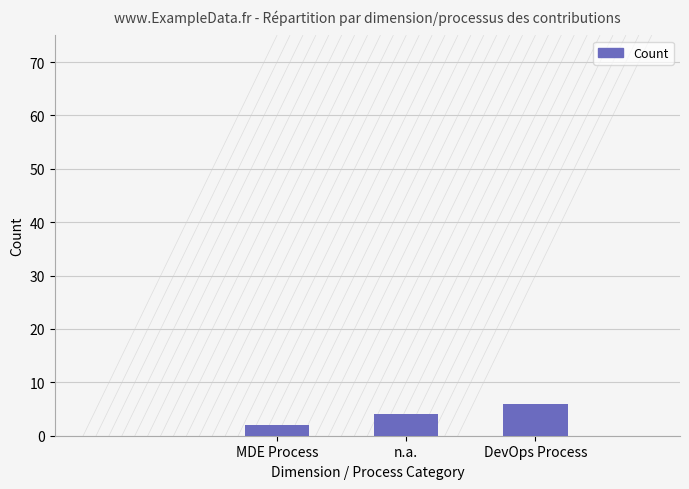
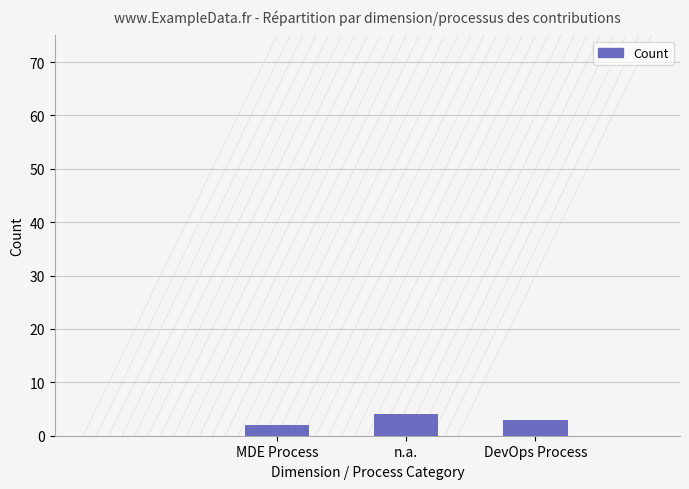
  {
    "Count": {
      "MDE Process": 2,
      "n.a.": 4,
-     "DevOps Process": 6
+     "DevOps Process": 3
    }
  }
